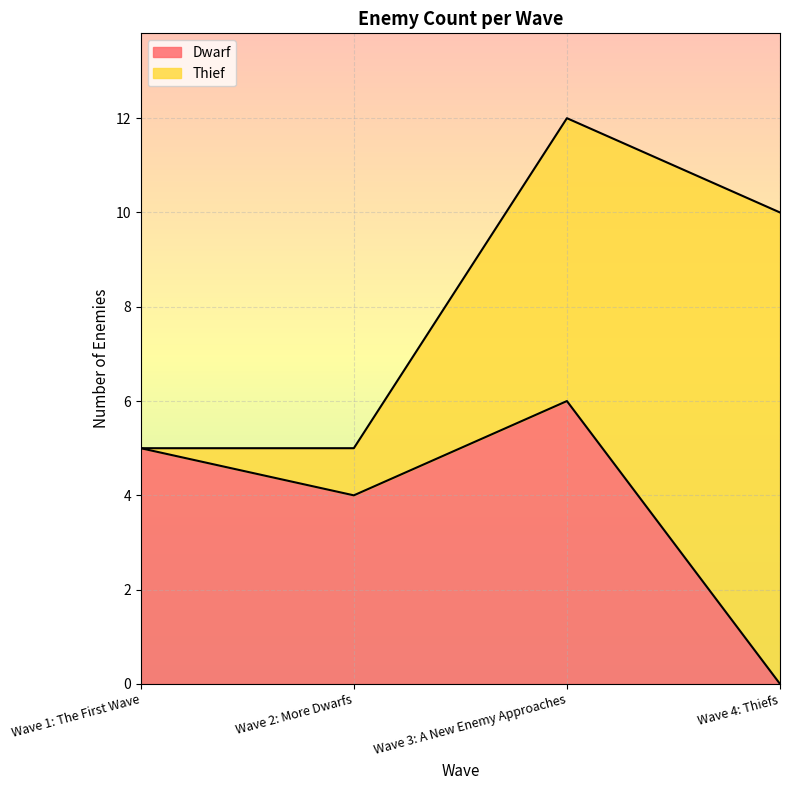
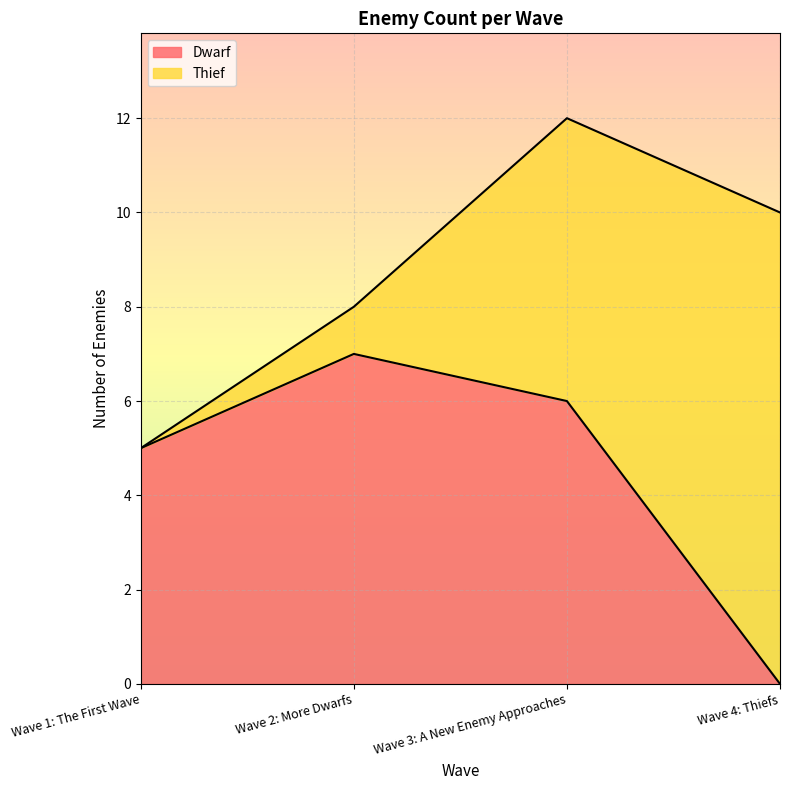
  {
    "Dwarf": {
-     "Wave 2: More Dwarfs": 4,
+     "Wave 2: More Dwarfs": 7,
      "Wave 3: A New Enemy Approaches": 6,
      "Wave 4: Thiefs": 0
    },
    "Thief": {
      "Wave 2: More Dwarfs": 1,
      "Wave 3: A New Enemy Approaches": 6,
      "Wave 4: Thiefs": 10
    }
  }
